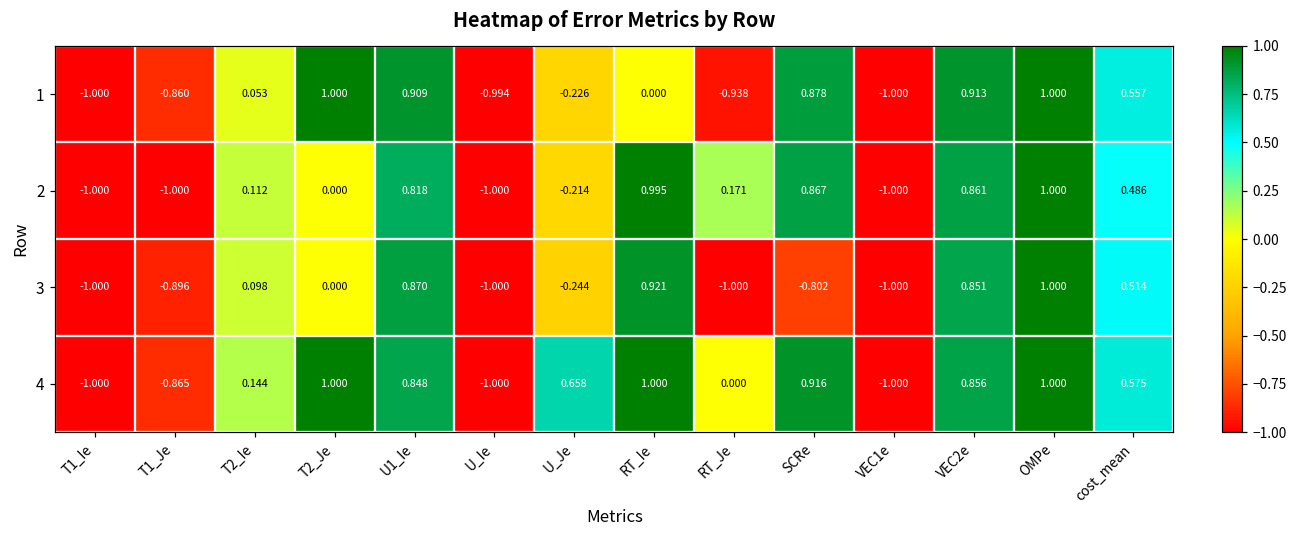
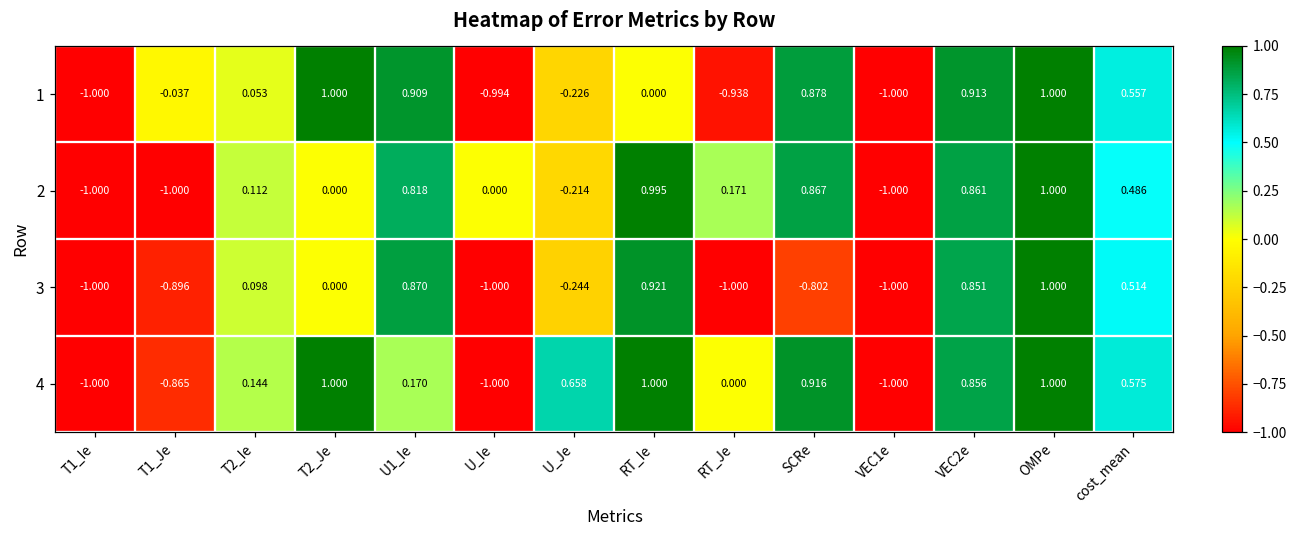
  {
    "1": {
      "T1_Ie": -1.000,
-     "T1_Je": -0.860,
+     "T1_Je": -0.037,
      "T2_Ie": 0.053,
      "T2_Je": 1.000,
      "U1_Ie": 0.909,
      "U_Ie": -0.994,
      "U_Je": -0.226,
      "RT_Ie": 0.000,
      "RT_Je": -0.938,
      "SCRe": 0.878,
      "VEC1e": -1.000,
      "VEC2e": 0.913,
      "OMPe": 1.000,
      "cost_mean": 0.557
    },
    "2": {
      "T1_Ie": -1.000,
      "T1_Je": -1.000,
      "T2_Ie": 0.112,
      "T2_Je": 0.000,
      "U1_Ie": 0.818,
-     "U_Ie": -1.000,
+     "U_Ie": 0.000,
      "U_Je": -0.214,
      "RT_Ie": 0.995,
      "RT_Je": 0.171,
      "SCRe": 0.867,
      "VEC1e": -1.000,
      "VEC2e": 0.861,
      "OMPe": 1.000,
      "cost_mean": 0.486
    },
    "3": {
      "T1_Ie": -1.000,
      "T1_Je": -0.896,
      "T2_Ie": 0.098,
      "T2_Je": 0.000,
      "U1_Ie": 0.870,
      "U_Ie": -1.000,
      "U_Je": -0.244,
      "RT_Ie": 0.921,
      "RT_Je": -1.000,
      "SCRe": -0.802,
      "VEC1e": -1.000,
      "VEC2e": 0.851,
      "OMPe": 1.000,
      "cost_mean": 0.514
    },
    "4": {
      "T1_Ie": -1.000,
      "T1_Je": -0.865,
      "T2_Ie": 0.144,
      "T2_Je": 1.000,
-     "U1_Ie": 0.848,
+     "U1_Ie": 0.170,
      "U_Ie": -1.000,
      "U_Je": 0.658,
      "RT_Ie": 1.000,
      "RT_Je": 0.000,
      "SCRe": 0.916,
      "VEC1e": -1.000,
      "VEC2e": 0.856,
      "OMPe": 1.000,
      "cost_mean": 0.575
    }
  }
